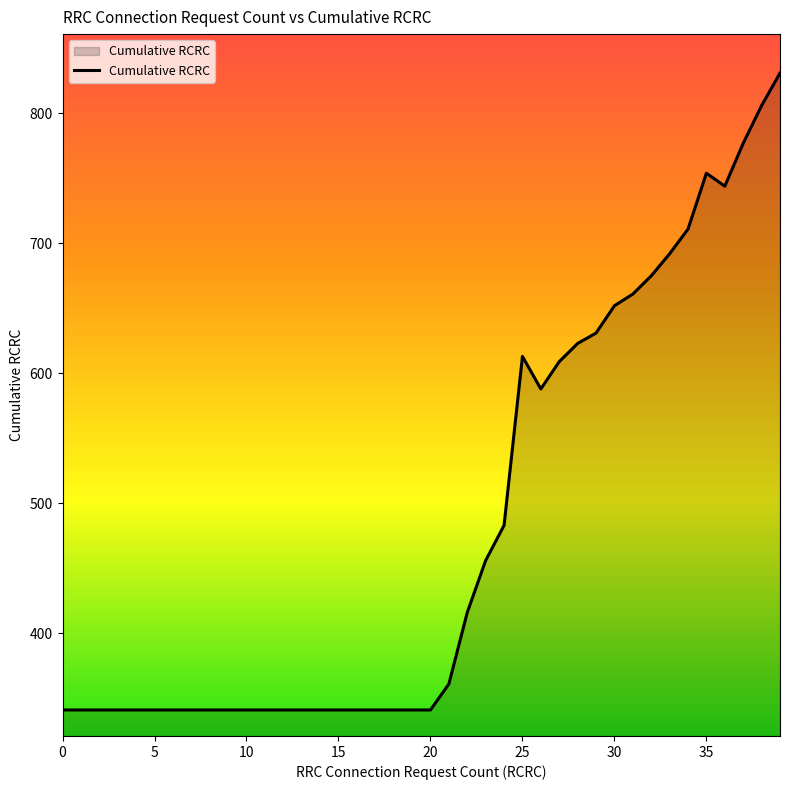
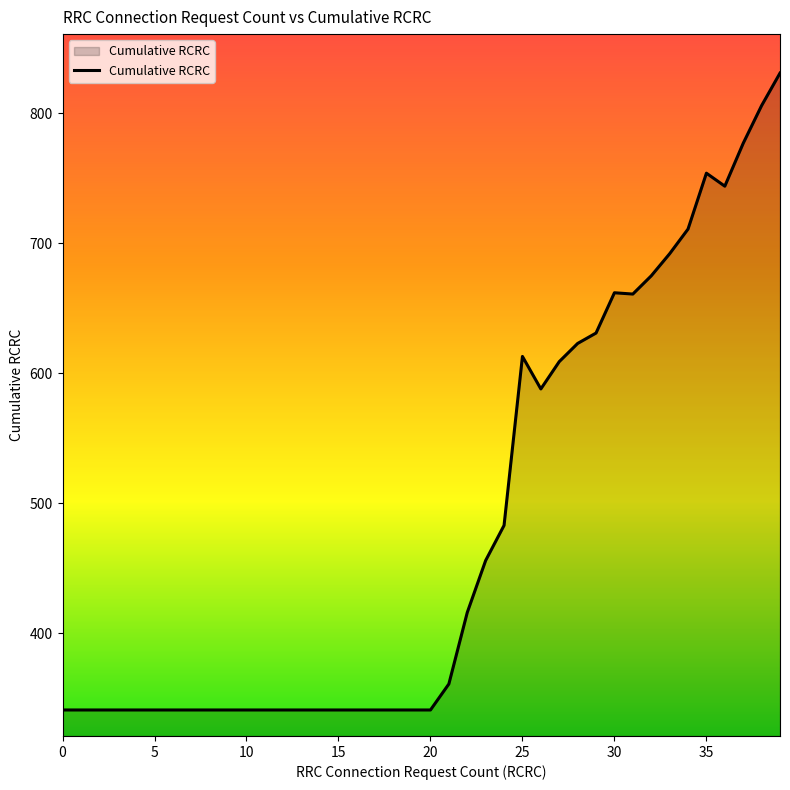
  {
    "0": 341,
    "5": 341,
    "10": 341,
    "15": 341,
    "20": 341,
    "25": 613,
-   "30": 652,
+   "30": 662,
    "35": 754
  }
